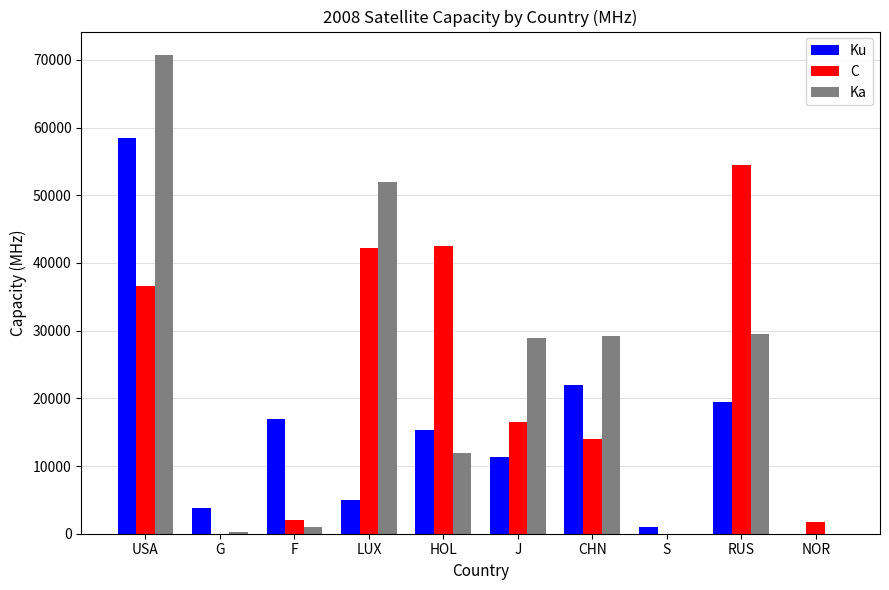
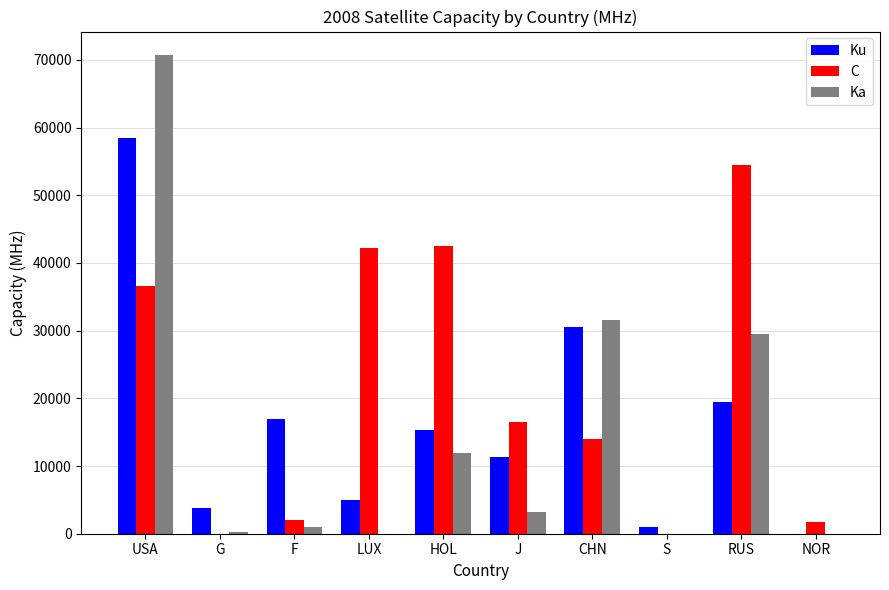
  {
    "Ku": {
      "USA": 58000,
      "G": 4000,
      "F": 17000,
      "LUX": 5000,
      "HOL": 15000,
      "J": 11000,
-     "CHN": 22000,
+     "CHN": 30000,
      "S": 1000,
      "RUS": 19000,
      "NOR": 0
    },
    "C": {
      "USA": 37000,
      "G": 0,
      "F": 2000,
      "LUX": 42000,
      "HOL": 43000,
      "J": 17000,
      "CHN": 14000,
      "RUS": 54000,
      "NOR": 2000
    },
    "Ka": {
      "USA": 71000,
      "F": 1000,
-     "LUX": 52000,
+     "LUX": 0,
      "HOL": 12000,
-     "J": 29000,
-     "CHN": 29000,
+     "J": 3000,
+     "CHN": 32000,
      "S": 0,
      "RUS": 30000,
      "NOR": 0
    }
  }
